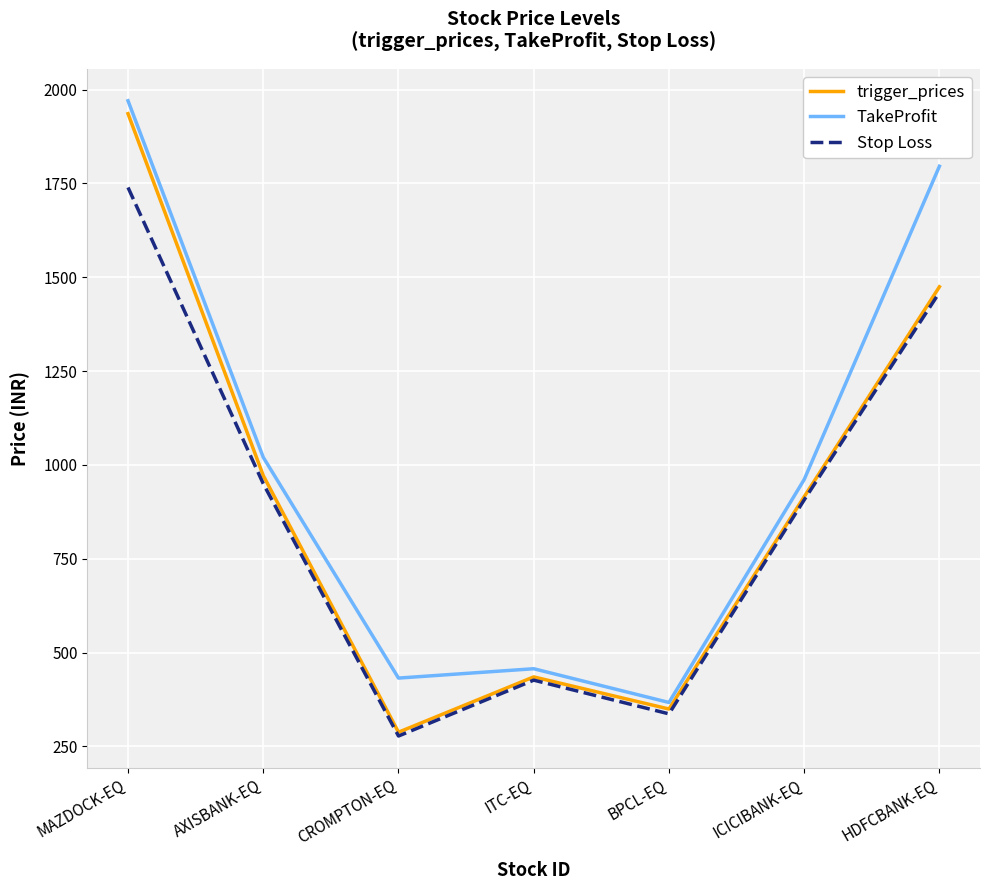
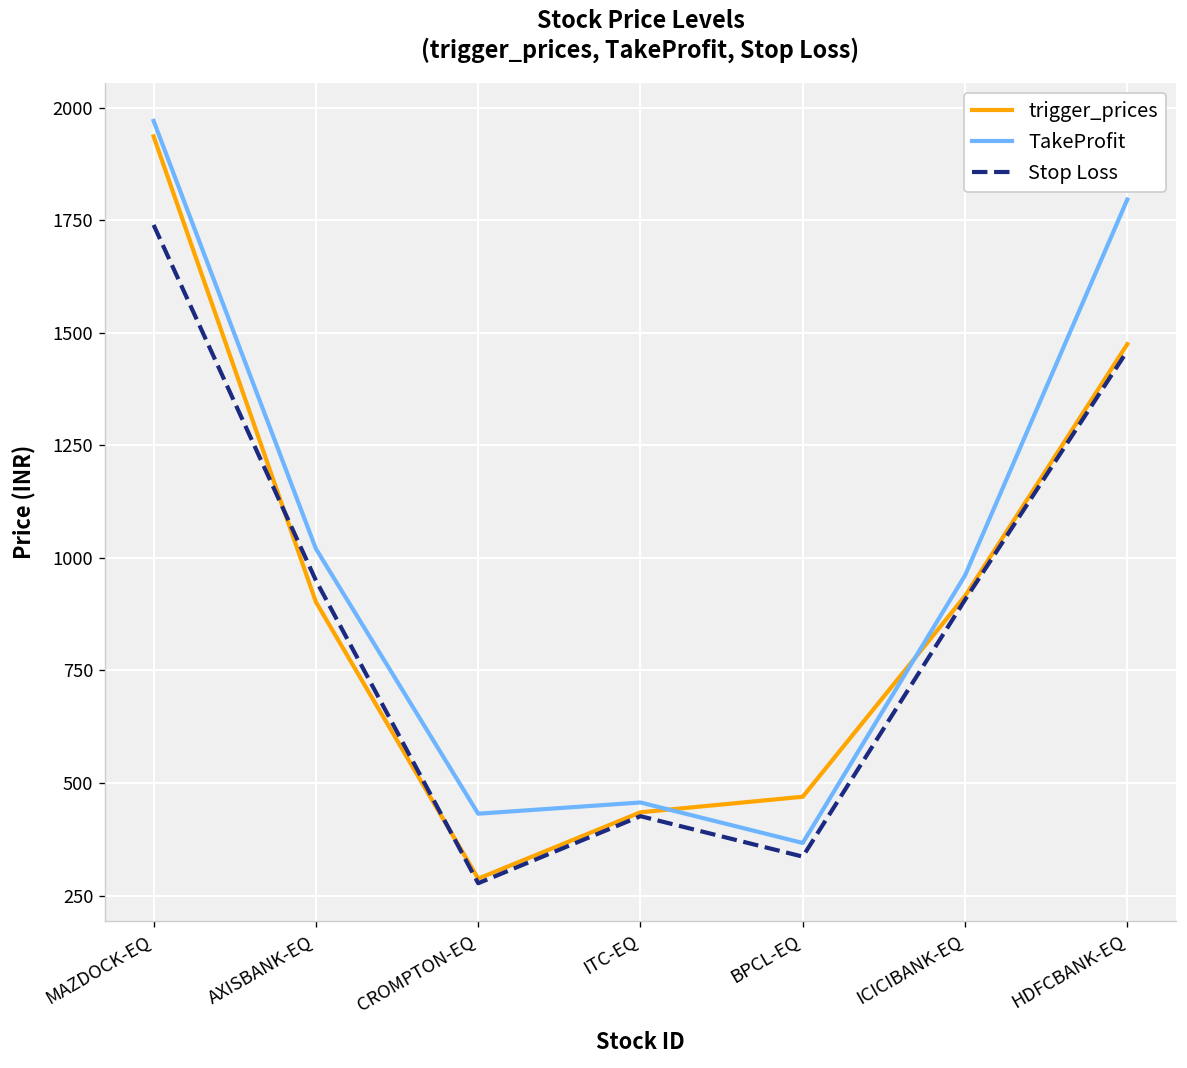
  {
    "trigger_prices": {
      "MAZDOCK-EQ": 1940,
-     "AXISBANK-EQ": 970,
+     "AXISBANK-EQ": 900,
      "CROMPTON-EQ": 290,
      "ITC-EQ": 440,
-     "BPCL-EQ": 350,
+     "BPCL-EQ": 470,
      "ICICIBANK-EQ": 920,
      "HDFCBANK-EQ": 1470
    },
    "TakeProfit": {
      "MAZDOCK-EQ": 1970,
      "AXISBANK-EQ": 1020,
      "CROMPTON-EQ": 430,
      "ITC-EQ": 460,
      "BPCL-EQ": 370,
      "ICICIBANK-EQ": 960,
      "HDFCBANK-EQ": 1800
    },
    "Stop Loss": {
      "MAZDOCK-EQ": 1740,
      "AXISBANK-EQ": 950,
      "CROMPTON-EQ": 280,
      "ITC-EQ": 430,
      "BPCL-EQ": 340,
      "ICICIBANK-EQ": 910,
      "HDFCBANK-EQ": 1460
    }
  }
